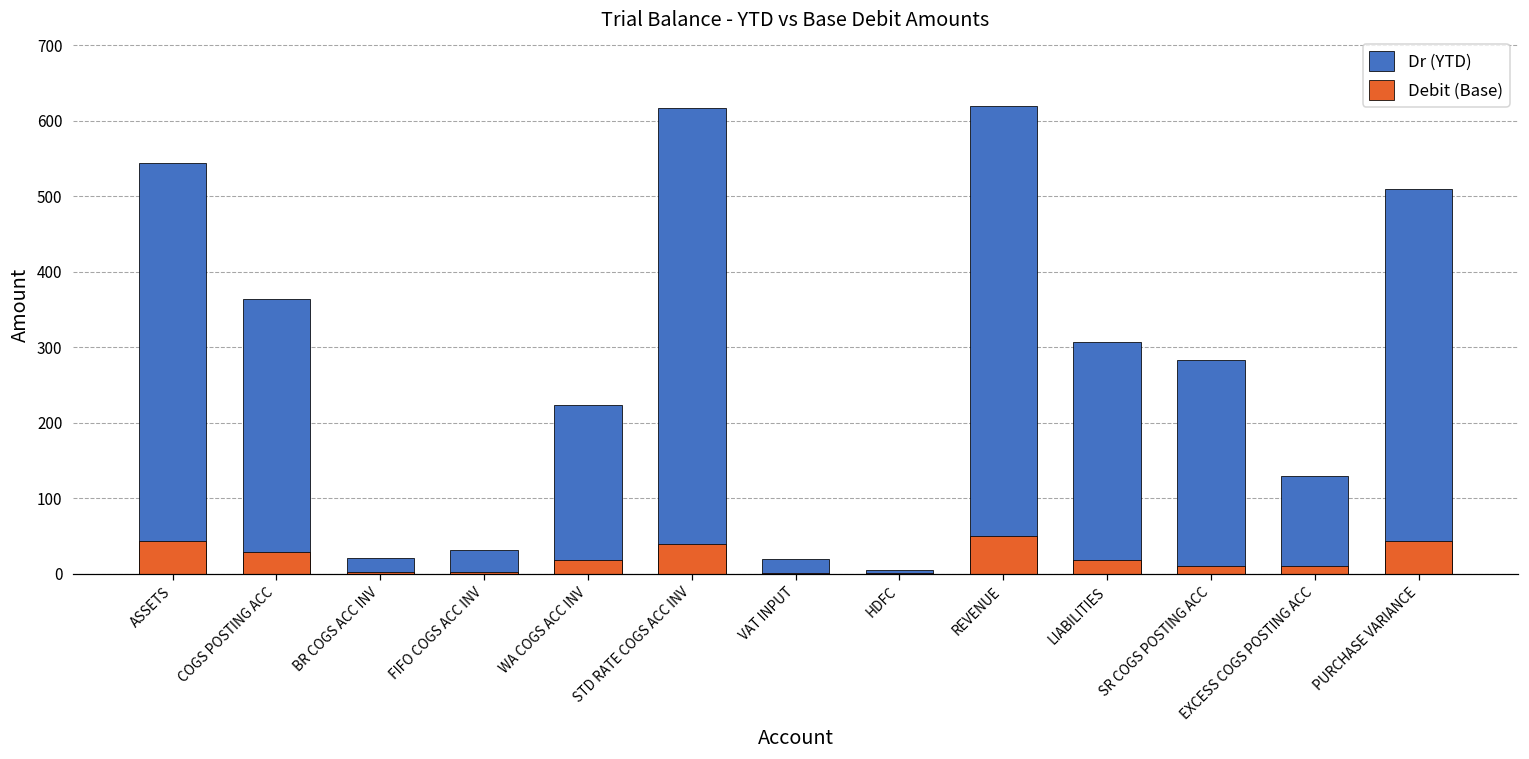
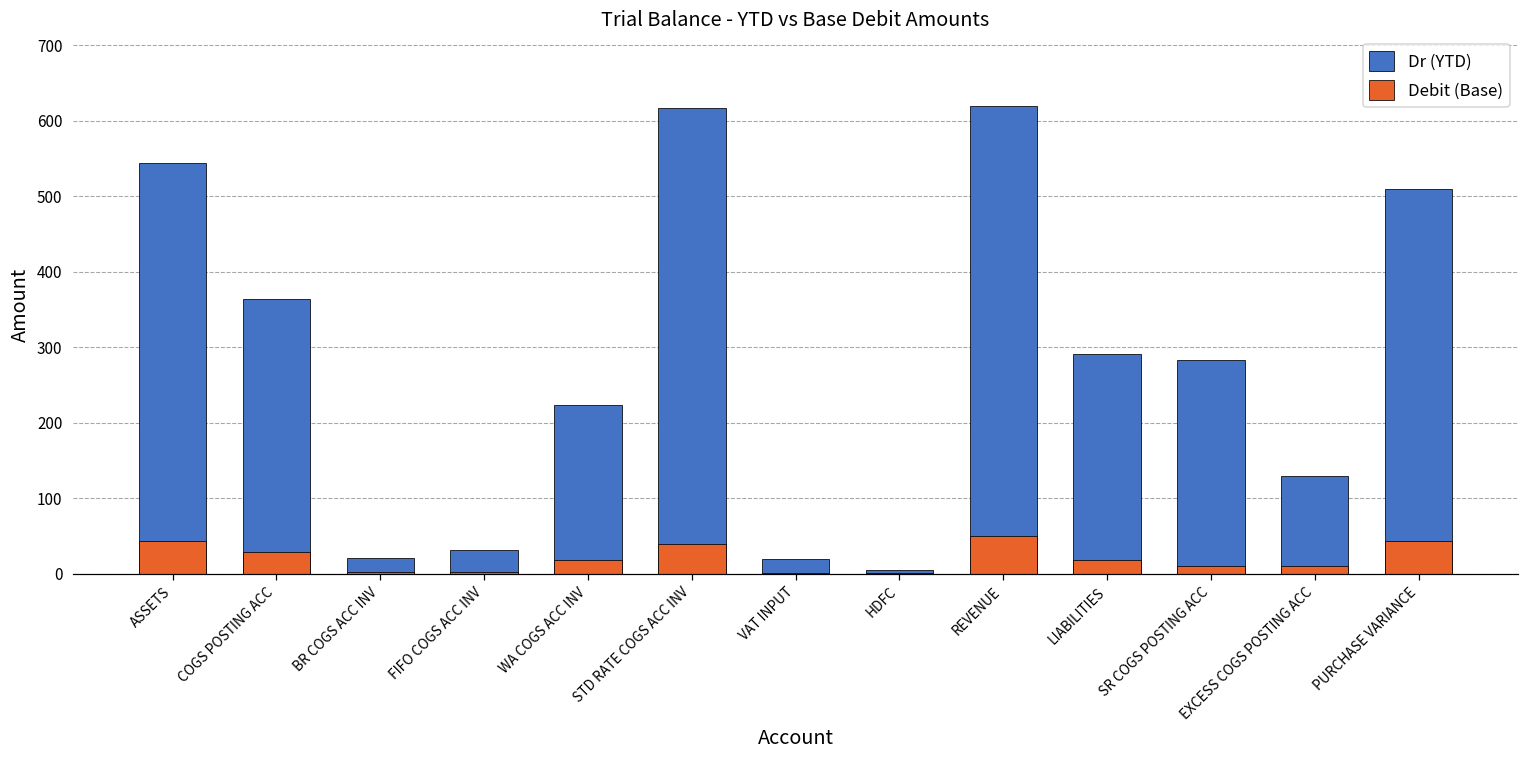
  {
    "Dr (YTD)": {
      "ASSETS": 540,
      "COGS POSTING ACC": 360,
      "BR COGS ACC INV": 20,
      "FIFO COGS ACC INV": 30,
      "WA COGS ACC INV": 220,
      "STD RATE COGS ACC INV": 620,
      "VAT INPUT": 20,
      "HDFC": 10,
      "REVENUE": 620,
-     "LIABILITIES": 310,
+     "LIABILITIES": 290,
      "SR COGS POSTING ACC": 280,
      "EXCESS COGS POSTING ACC": 130,
      "PURCHASE VARIANCE": 510
    }
  }
